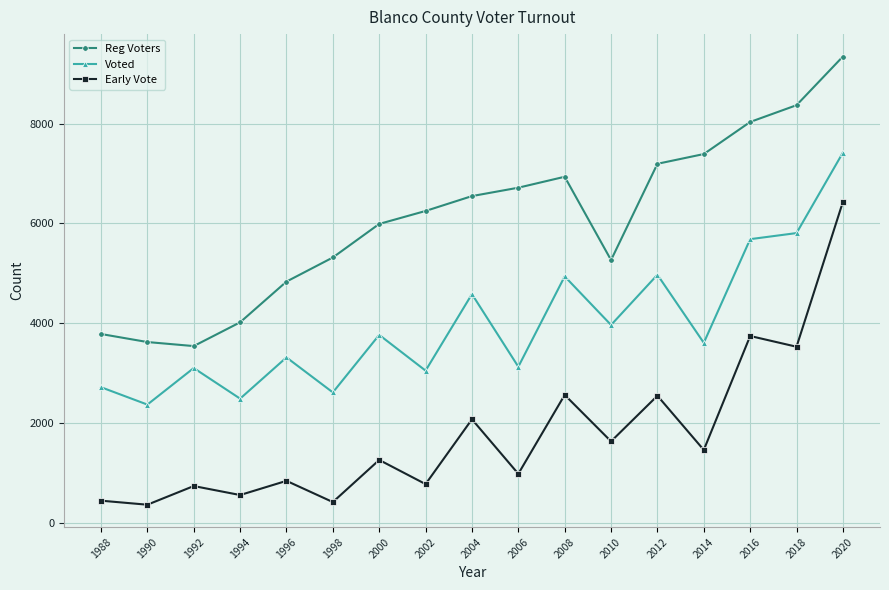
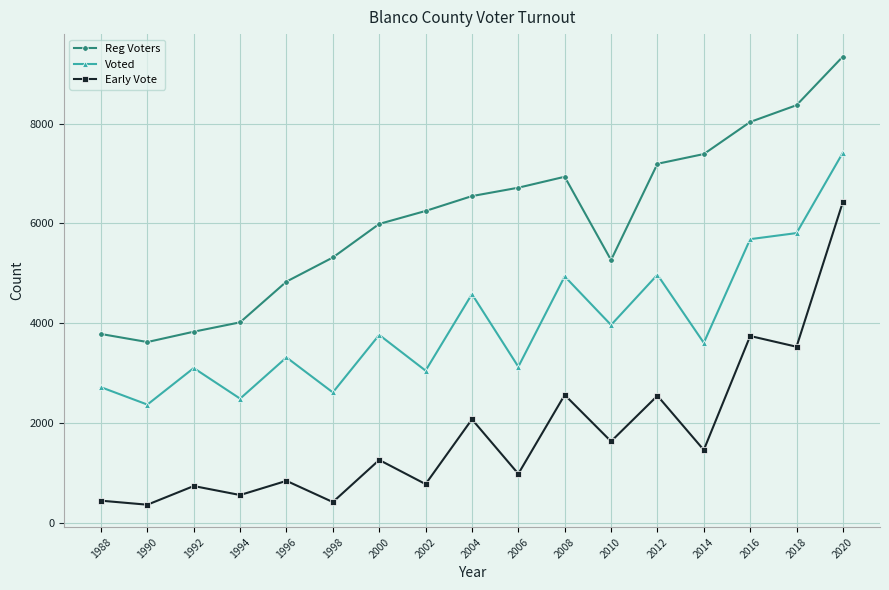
  {
    "Reg Voters": {
      "1988": 3800,
      "1990": 3600,
-     "1992": 3500,
+     "1992": 3800,
      "1994": 4000,
      "1996": 4800,
      "1998": 5300,
      "2000": 6000,
      "2002": 6300,
      "2004": 6500,
      "2006": 6700,
      "2008": 6900,
      "2010": 5300,
      "2012": 7200,
      "2014": 7400,
      "2016": 8000,
      "2018": 8400,
      "2020": 9300
    },
    "Voted": {
      "1988": 2700,
      "1990": 2400,
      "1992": 3100,
      "1994": 2500,
      "1996": 3300,
      "1998": 2600,
      "2000": 3800,
      "2002": 3100,
      "2004": 4600,
      "2006": 3100,
      "2008": 4900,
      "2010": 4000,
      "2012": 5000,
      "2014": 3600,
      "2016": 5700,
      "2018": 5800,
      "2020": 7400
    },
    "Early Vote": {
      "1988": 400,
      "1990": 400,
      "1992": 700,
      "1994": 600,
      "1996": 800,
      "1998": 400,
      "2000": 1300,
      "2002": 800,
      "2004": 2100,
      "2006": 1000,
      "2008": 2600,
      "2010": 1600,
      "2012": 2500,
      "2014": 1500,
      "2016": 3700,
      "2018": 3500,
      "2020": 6400
    }
  }
